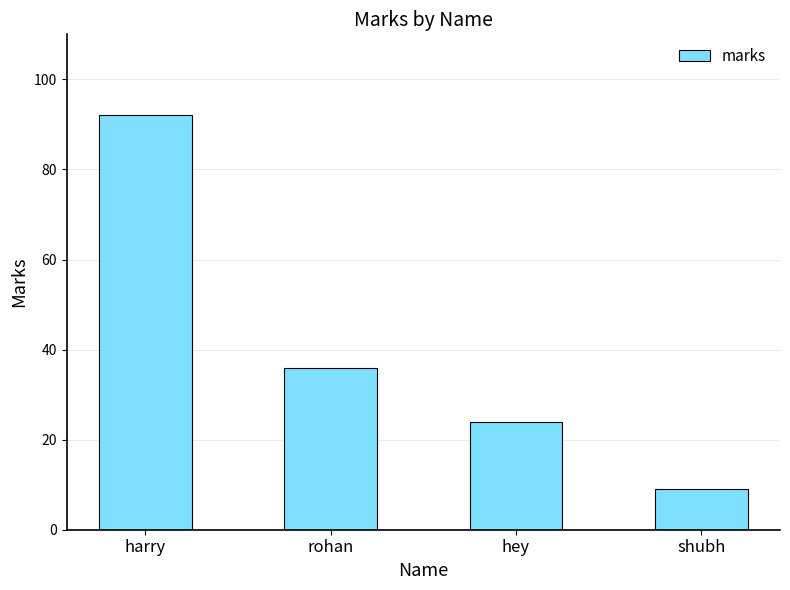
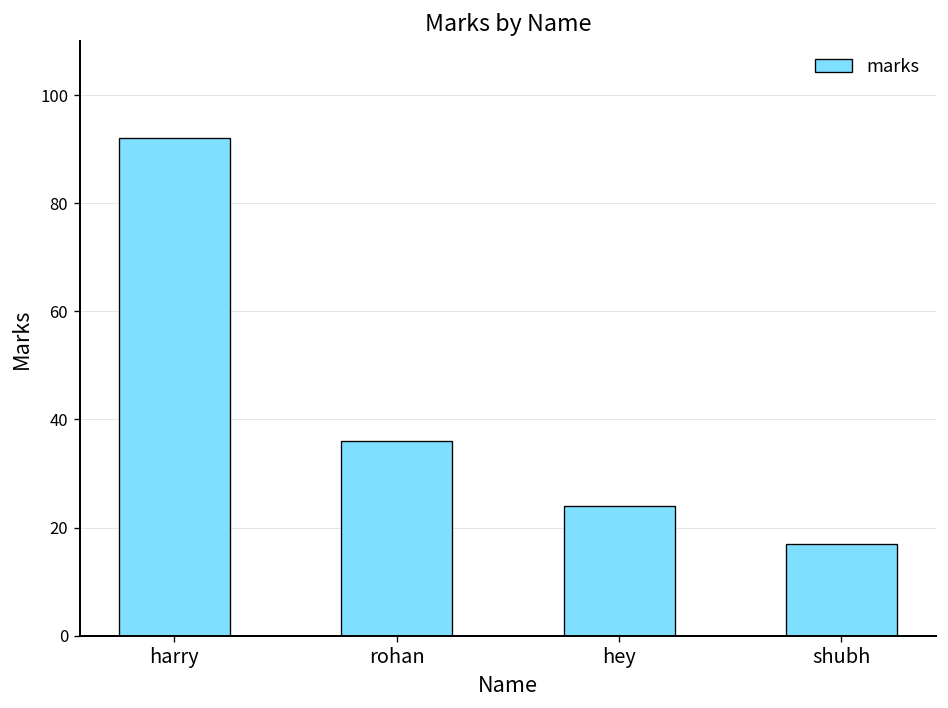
  {
    "harry": 92,
    "rohan": 36,
    "hey": 24,
-   "shubh": 9
+   "shubh": 17
  }
